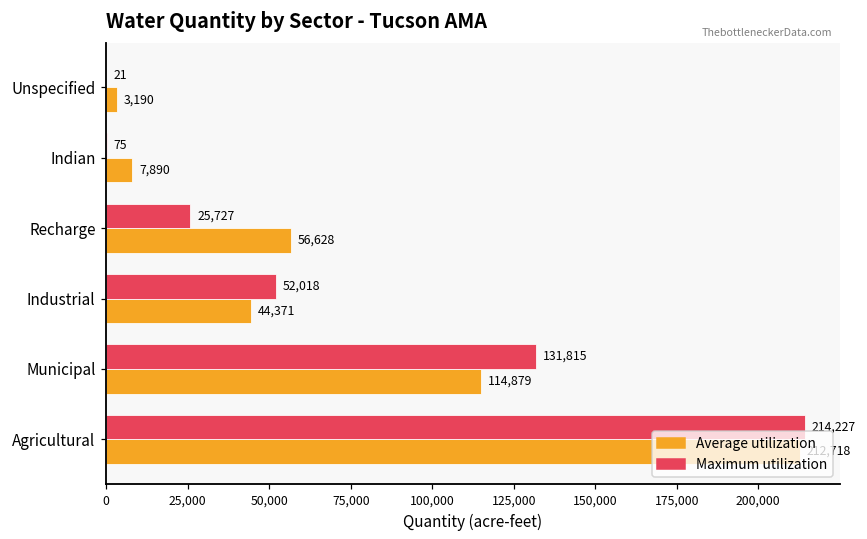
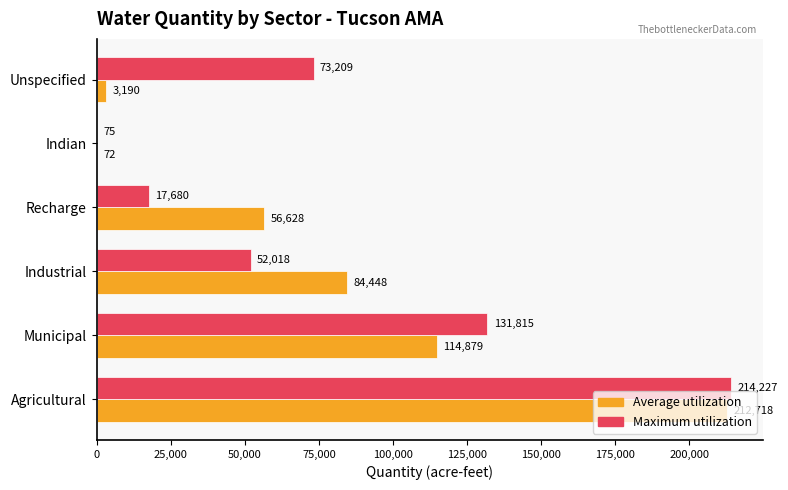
  {
    "Average utilization": {
      "Unspecified": "3,190",
-     "Indian": "7,890",
+     "Indian": "72",
      "Recharge": "56,628",
-     "Industrial": "44,371",
+     "Industrial": "84,448",
      "Municipal": "114,879"
    },
    "Maximum utilization": {
-     "Unspecified": "21",
+     "Unspecified": "73,209",
      "Indian": "75",
-     "Recharge": "25,727",
+     "Recharge": "17,680",
      "Industrial": "52,018",
      "Municipal": "131,815"
    }
  }
